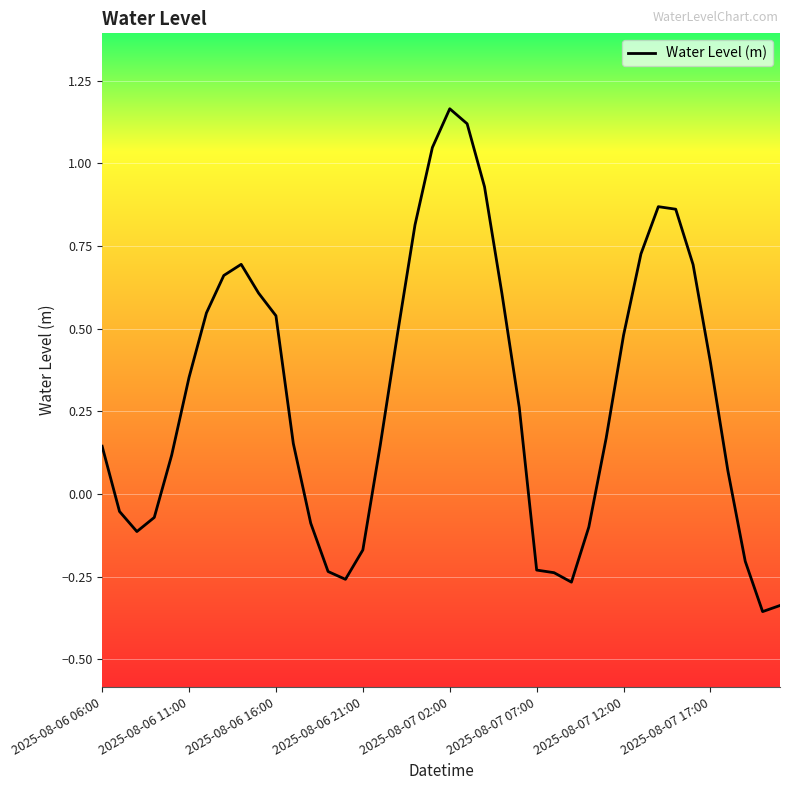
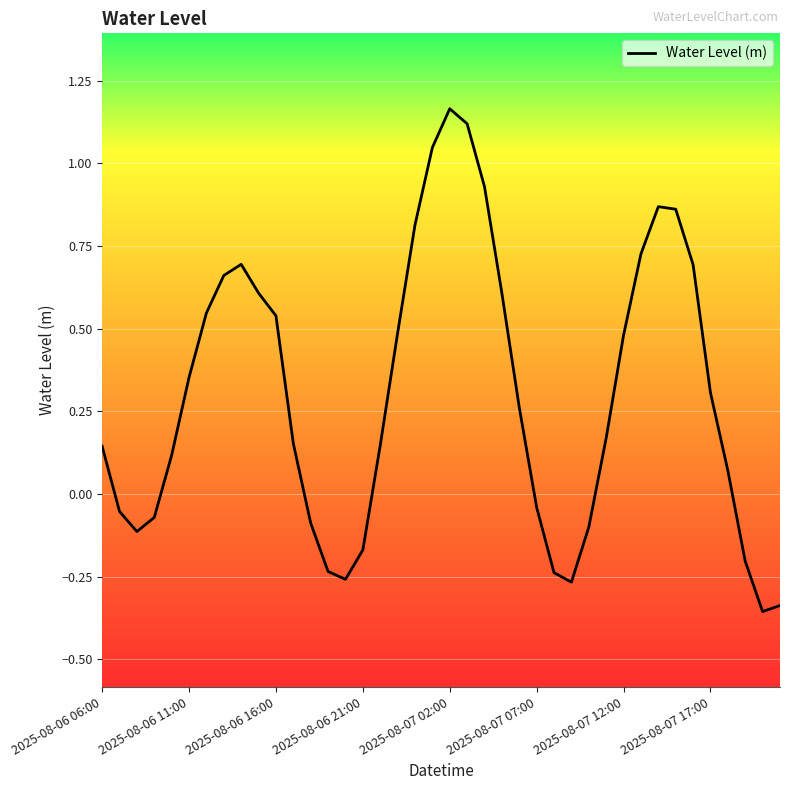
  {
    "2025-08-06 06:00": 0.14,
    "2025-08-06 11:00": 0.35,
    "2025-08-06 16:00": 0.54,
    "2025-08-06 21:00": -0.17,
    "2025-08-07 02:00": 1.17,
-   "2025-08-07 07:00": -0.23,
+   "2025-08-07 07:00": -0.04,
    "2025-08-07 12:00": 0.48,
-   "2025-08-07 17:00": 0.40
+   "2025-08-07 17:00": 0.31
  }
